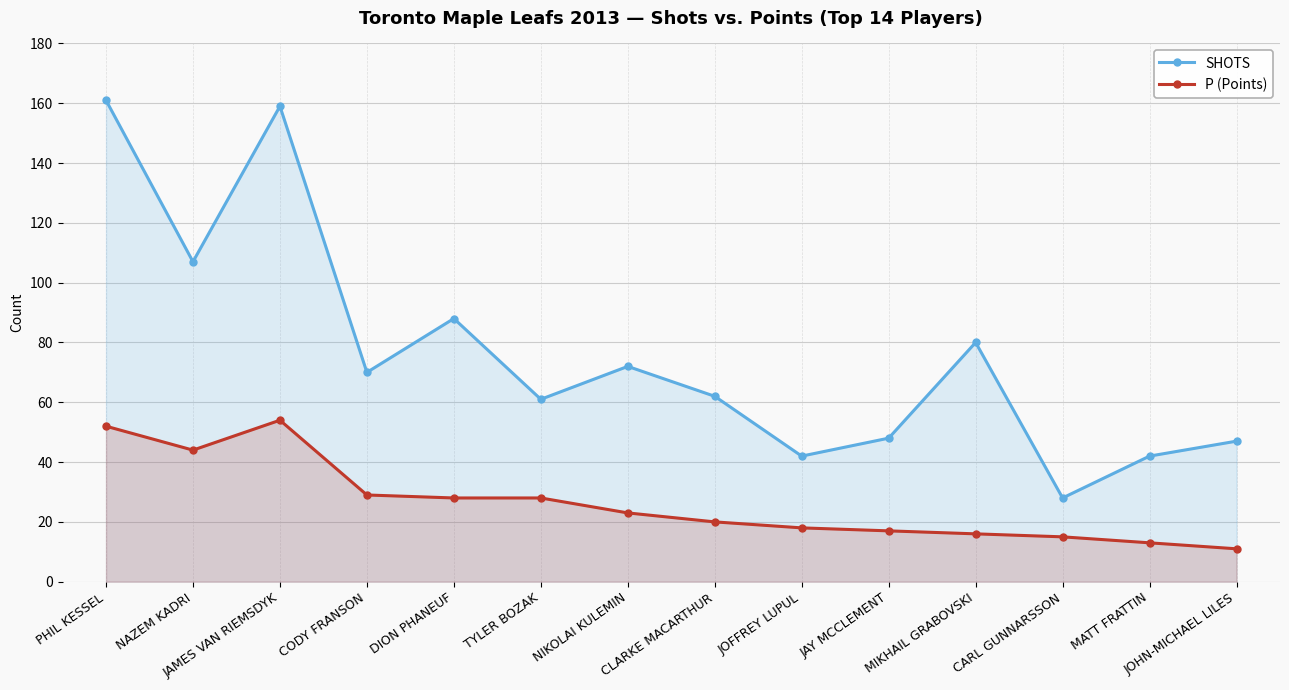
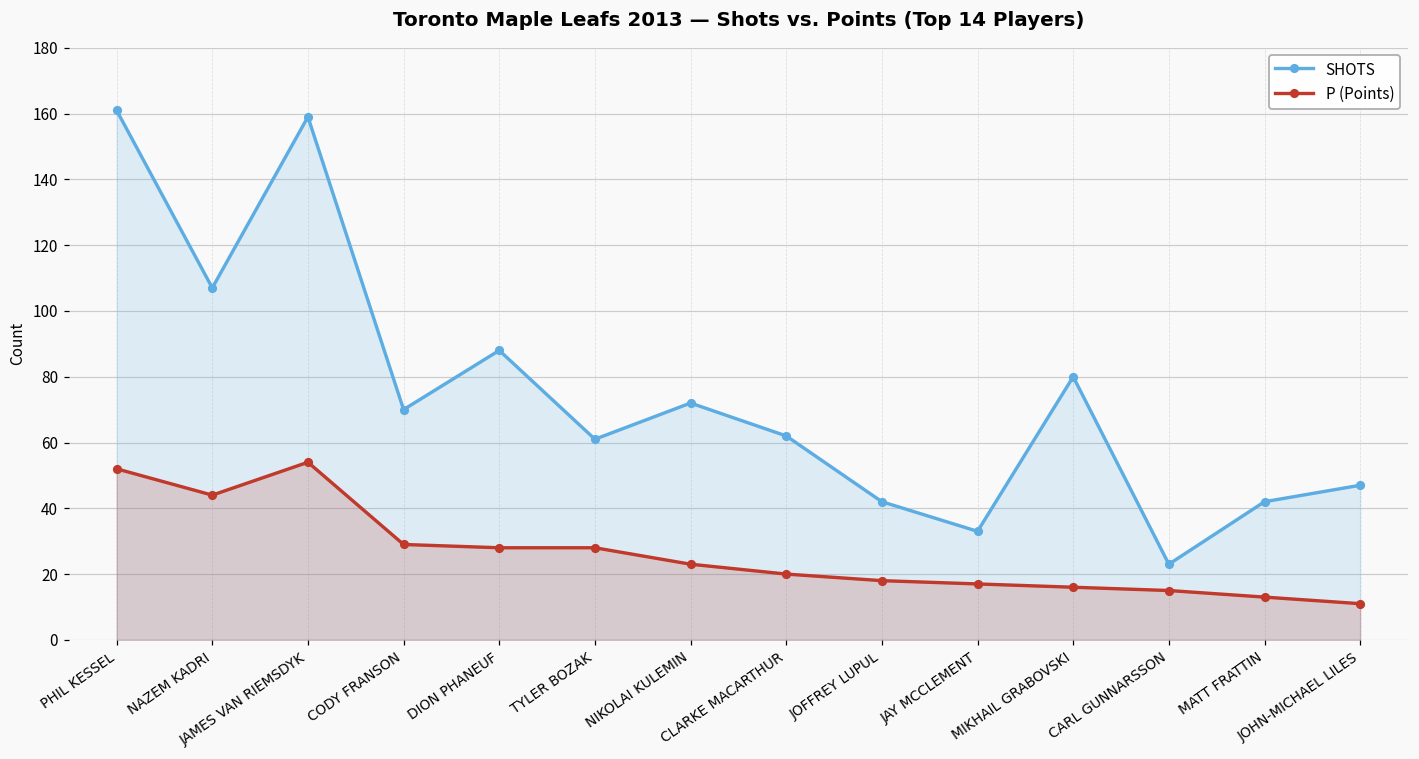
  {
    "SHOTS": {
      "PHIL KESSEL": 161,
      "NAZEM KADRI": 107,
      "JAMES VAN RIEMSDYK": 159,
      "CODY FRANSON": 70,
      "DION PHANEUF": 88,
      "TYLER BOZAK": 61,
      "NIKOLAI KULEMIN": 72,
      "CLARKE MACARTHUR": 62,
      "JOFFREY LUPUL": 42,
-     "JAY MCCLEMENT": 48,
+     "JAY MCCLEMENT": 33,
      "MIKHAIL GRABOVSKI": 80,
-     "CARL GUNNARSSON": 28,
+     "CARL GUNNARSSON": 23,
      "MATT FRATTIN": 42,
      "JOHN-MICHAEL LILES": 47
    },
    "P (Points)": {
      "PHIL KESSEL": 52,
      "NAZEM KADRI": 44,
      "JAMES VAN RIEMSDYK": 54,
      "CODY FRANSON": 29,
      "DION PHANEUF": 28,
      "TYLER BOZAK": 28,
      "NIKOLAI KULEMIN": 23,
      "CLARKE MACARTHUR": 20,
      "JOFFREY LUPUL": 18,
      "JAY MCCLEMENT": 17,
      "MIKHAIL GRABOVSKI": 16,
      "CARL GUNNARSSON": 15,
      "MATT FRATTIN": 13,
      "JOHN-MICHAEL LILES": 11
    }
  }
